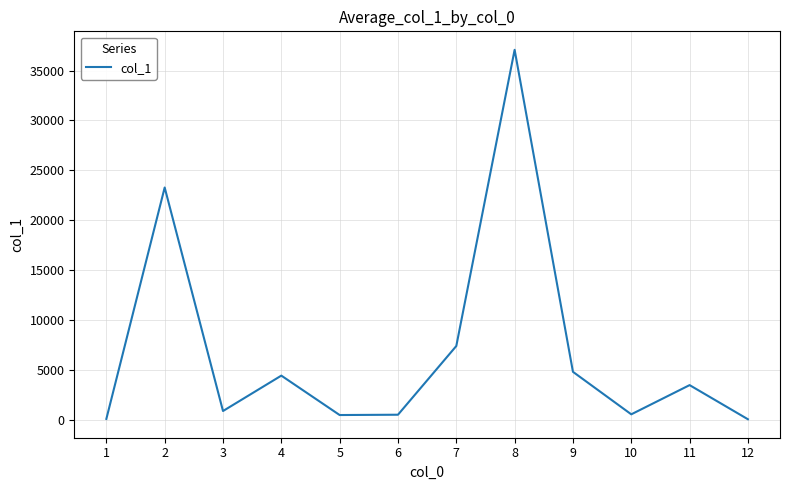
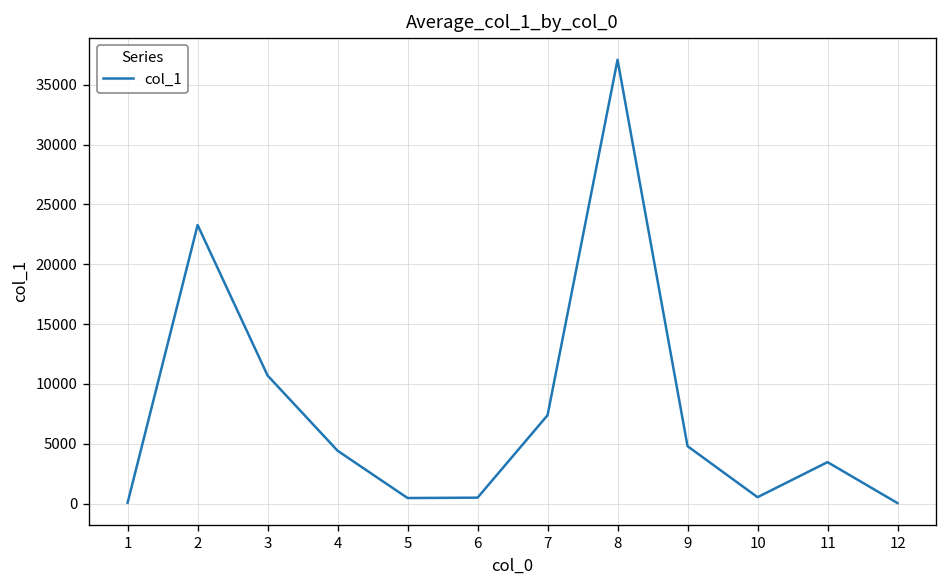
  {
    "1": 0,
    "2": 23000,
-   "3": 1000,
+   "3": 11000,
    "4": 4000,
    "5": 0,
    "6": 0,
    "7": 7000,
    "8": 37000,
    "9": 5000,
    "10": 1000,
    "11": 3000,
    "12": 0
  }
